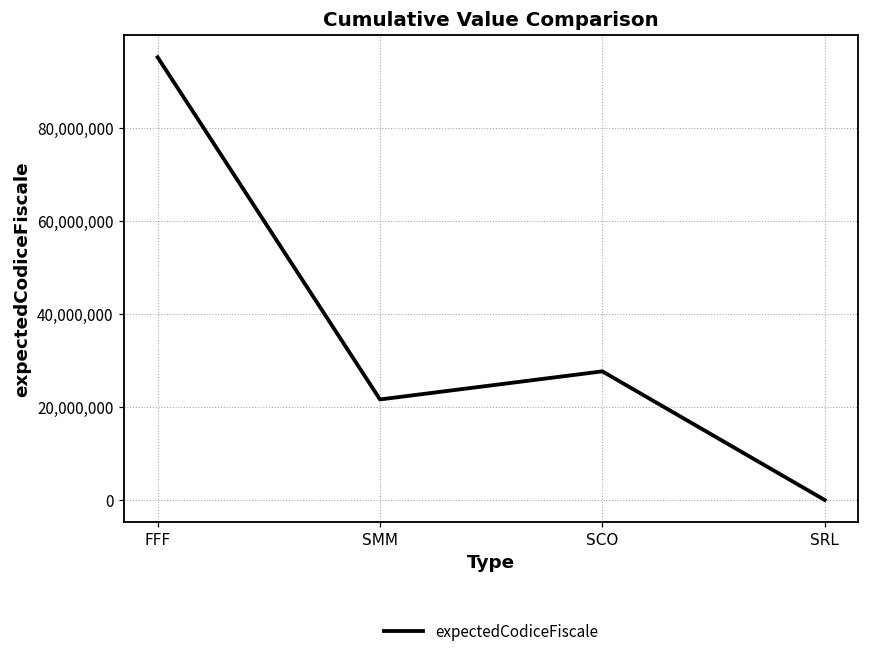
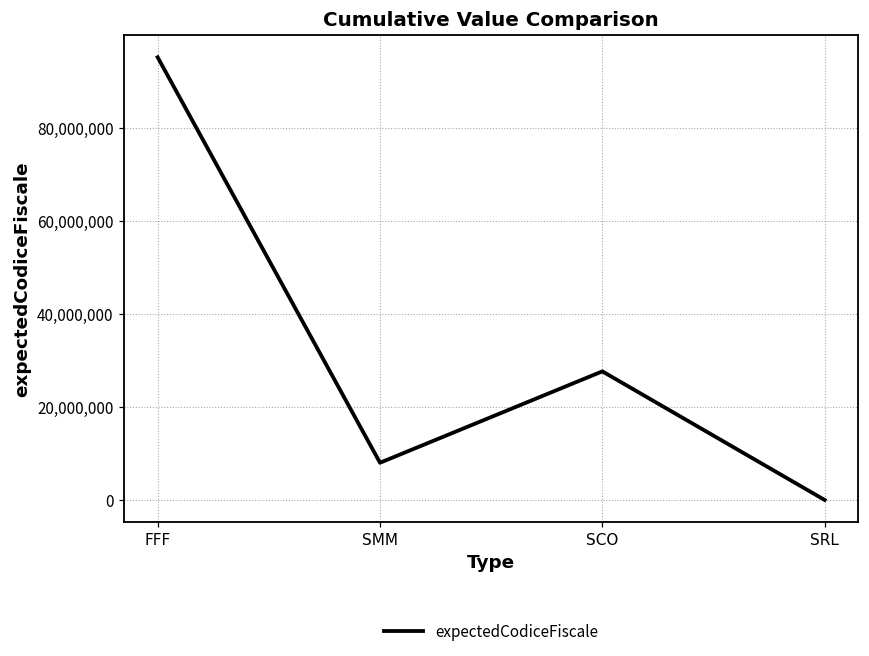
  {
    "FFF": "95,000,000",
-   "SMM": "22,000,000",
+   "SMM": "8,000,000",
    "SCO": "28,000,000",
    "SRL": "0"
  }
